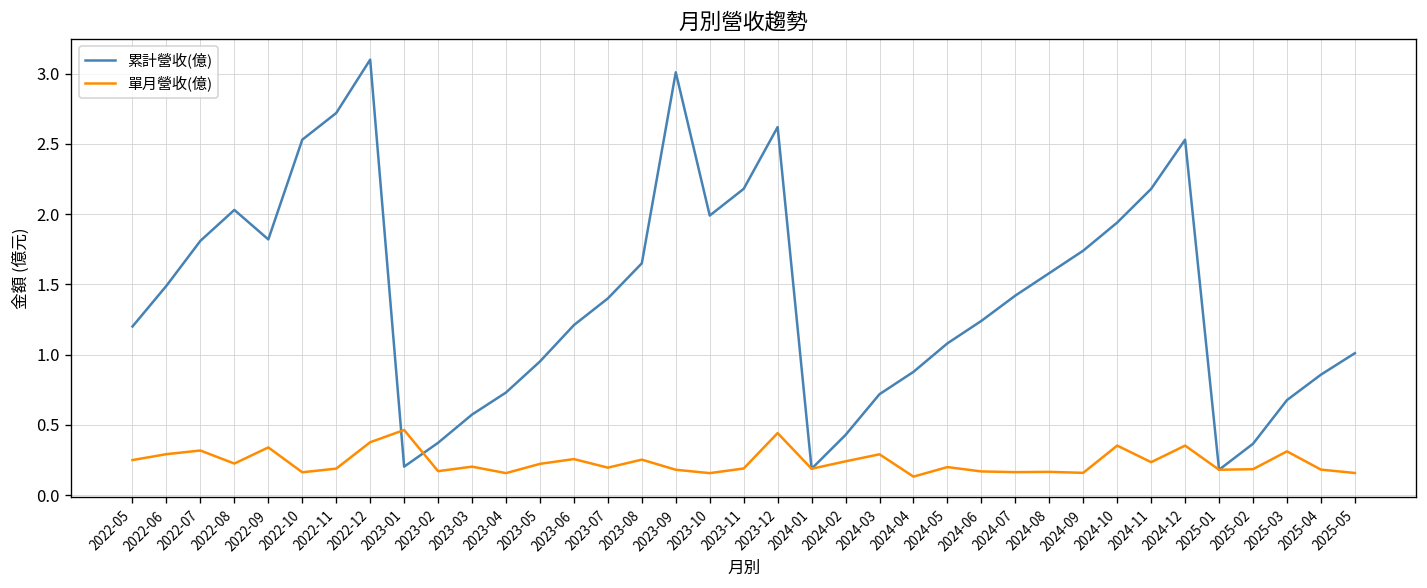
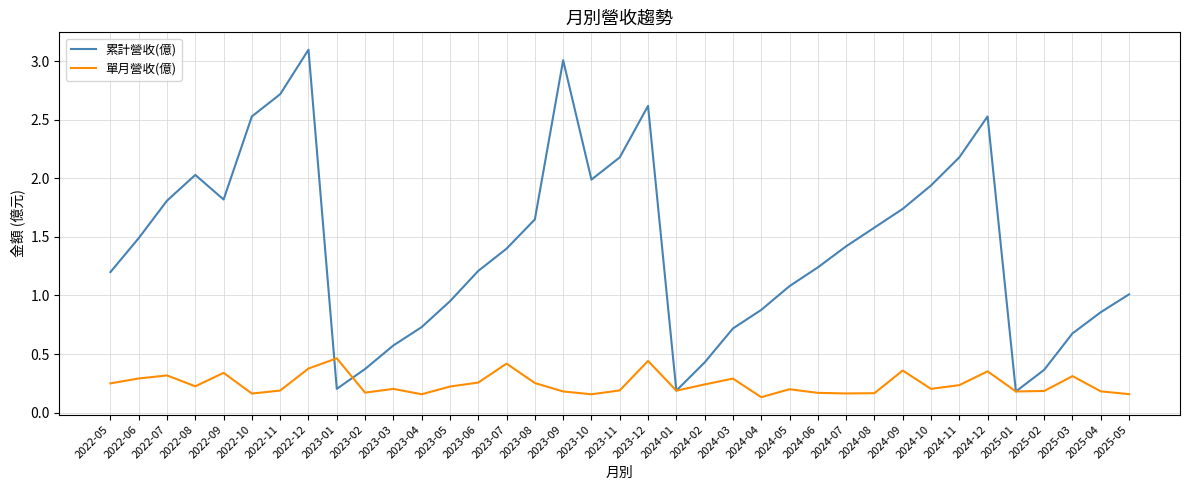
  {
    "累計營收(億)": {
      "2022-05": 1.20,
      "2022-06": 1.49,
      "2022-07": 1.81,
      "2022-08": 2.03,
      "2022-09": 1.82,
      "2022-10": 2.53,
      "2022-11": 2.72,
      "2022-12": 3.10,
      "2023-01": 0.20,
      "2023-02": 0.37,
      "2023-03": 0.57,
      "2023-04": 0.73,
      "2023-05": 0.95,
      "2023-06": 1.21,
      "2023-07": 1.40,
      "2023-08": 1.65,
      "2023-09": 3.01,
      "2023-10": 1.99,
      "2023-11": 2.18,
      "2023-12": 2.62,
      "2024-02": 0.43,
      "2024-03": 0.72,
      "2024-04": 0.88,
      "2024-05": 1.08,
      "2024-06": 1.24,
      "2024-07": 1.42,
      "2024-08": 1.58,
      "2024-09": 1.74,
      "2024-10": 1.94,
      "2024-11": 2.18,
      "2024-12": 2.53,
      "2025-02": 0.37,
      "2025-03": 0.68,
      "2025-04": 0.86,
      "2025-05": 1.01
    },
    "單月營收(億)": {
      "2022-05": 0.25,
      "2022-06": 0.29,
      "2022-07": 0.32,
      "2022-08": 0.22,
      "2022-09": 0.34,
      "2022-10": 0.16,
      "2022-11": 0.19,
      "2022-12": 0.38,
      "2023-01": 0.46,
      "2023-02": 0.17,
      "2023-03": 0.20,
      "2023-04": 0.16,
      "2023-05": 0.22,
      "2023-06": 0.26,
-     "2023-07": 0.20,
+     "2023-07": 0.42,
      "2023-08": 0.25,
      "2023-09": 0.18,
      "2023-10": 0.16,
      "2023-11": 0.19,
      "2023-12": 0.44,
      "2024-02": 0.24,
      "2024-03": 0.29,
      "2024-04": 0.13,
      "2024-05": 0.20,
      "2024-06": 0.17,
      "2024-07": 0.16,
      "2024-08": 0.17,
-     "2024-09": 0.16,
-     "2024-10": 0.35,
+     "2024-09": 0.36,
+     "2024-10": 0.20,
      "2024-11": 0.23,
      "2024-12": 0.35,
      "2025-02": 0.18,
      "2025-03": 0.31,
      "2025-04": 0.18,
      "2025-05": 0.16
    }
  }
